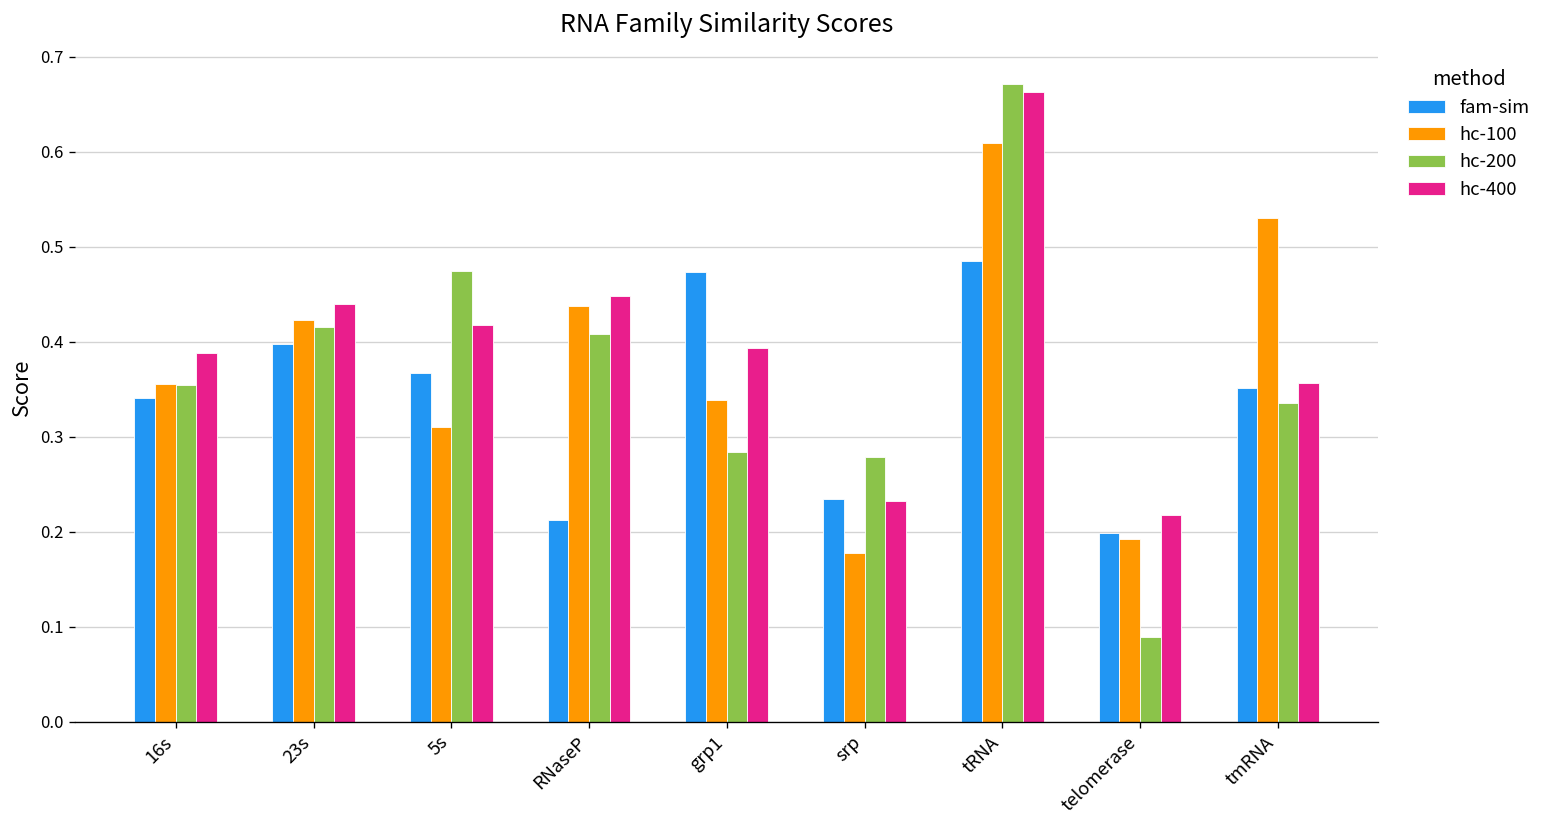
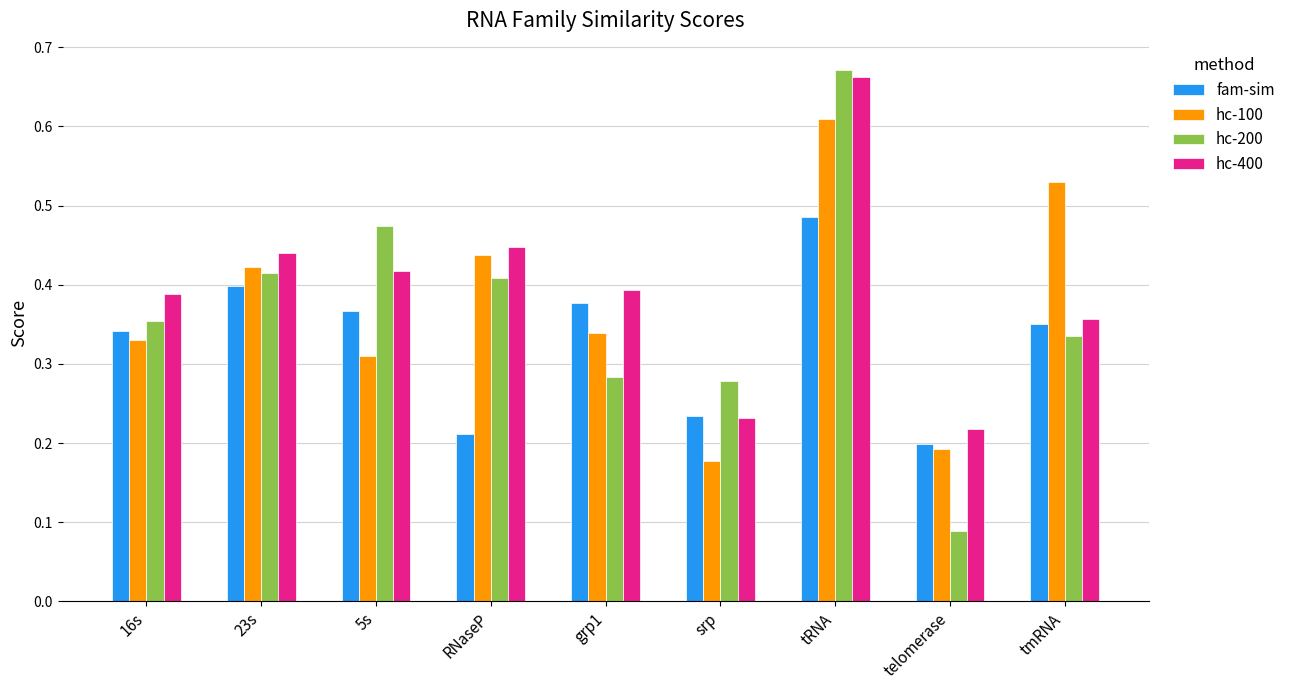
  {
    "fam-sim": {
      "16s": 0.34,
      "23s": 0.40,
      "5s": 0.37,
      "RNaseP": 0.21,
-     "grp1": 0.47,
+     "grp1": 0.38,
      "srp": 0.23,
      "tRNA": 0.49,
      "telomerase": 0.20,
      "tmRNA": 0.35
    },
    "hc-100": {
-     "16s": 0.36,
+     "16s": 0.33,
      "23s": 0.42,
      "5s": 0.31,
      "RNaseP": 0.44,
      "grp1": 0.34,
      "srp": 0.18,
      "tRNA": 0.61,
      "telomerase": 0.19,
      "tmRNA": 0.53
    },
    "hc-200": {
      "16s": 0.35,
      "23s": 0.42,
      "5s": 0.47,
      "RNaseP": 0.41,
      "grp1": 0.28,
      "srp": 0.28,
      "tRNA": 0.67,
      "telomerase": 0.09,
      "tmRNA": 0.34
    },
    "hc-400": {
      "16s": 0.39,
      "23s": 0.44,
      "5s": 0.42,
      "RNaseP": 0.45,
      "grp1": 0.39,
      "srp": 0.23,
      "tRNA": 0.66,
      "telomerase": 0.22,
      "tmRNA": 0.36
    }
  }
